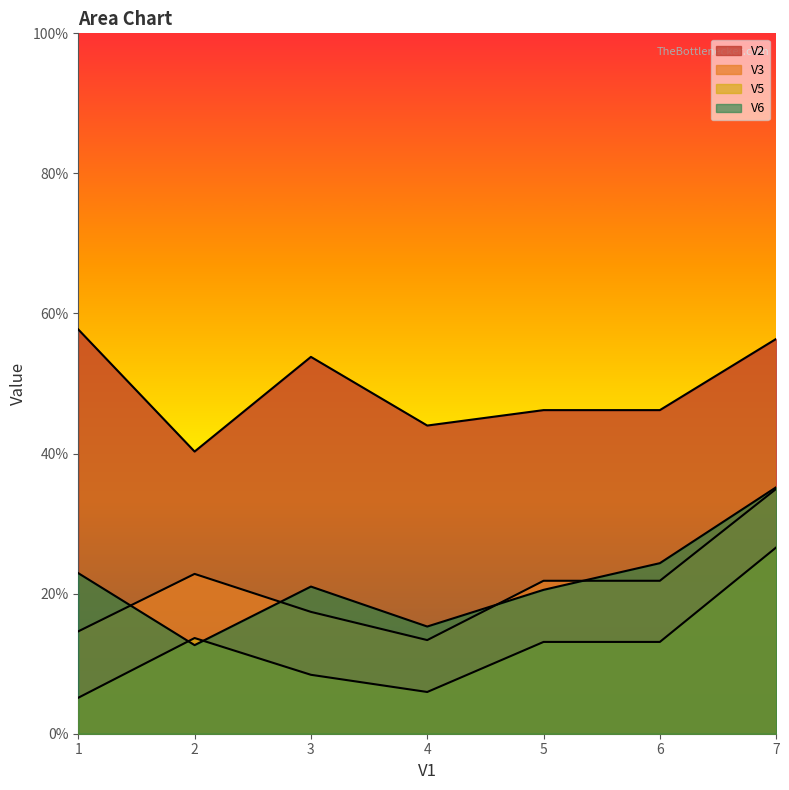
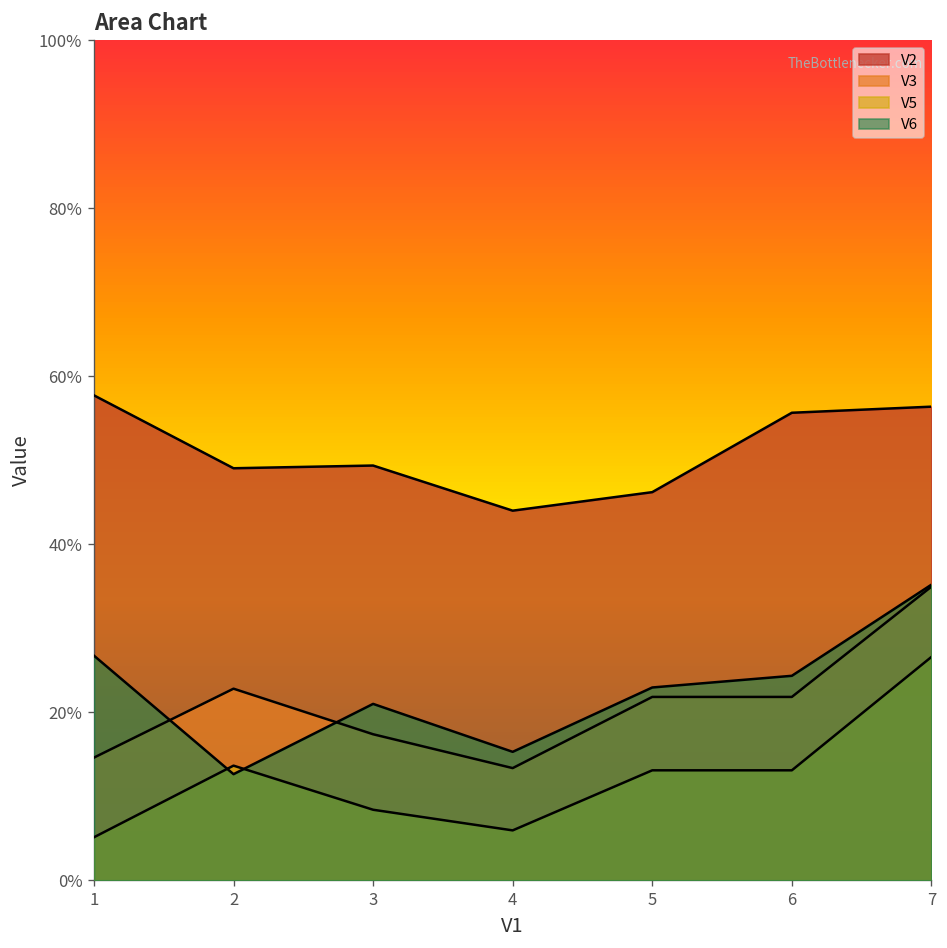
  {
    "V2": {
      "1": "58%",
-     "2": "40%",
-     "3": "54%",
+     "2": "49%",
+     "3": "49%",
      "4": "44%",
      "5": "46%",
-     "6": "46%",
+     "6": "56%",
      "7": "56%"
    },
    "V6": {
-     "1": "23%",
+     "1": "27%",
      "2": "13%",
      "3": "21%",
      "4": "15%",
-     "5": "21%",
+     "5": "23%",
      "6": "24%"
    }
  }
